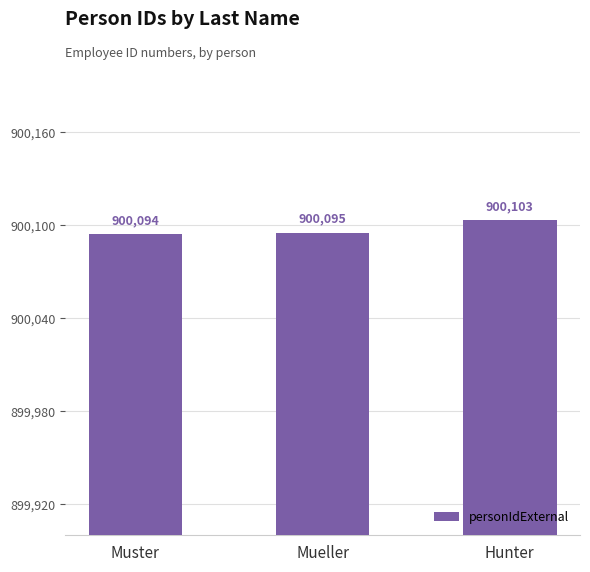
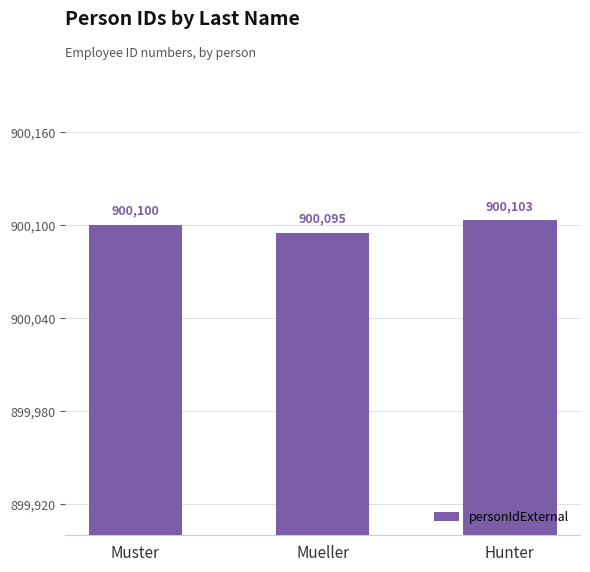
  {
-   "Muster": "900,094",
+   "Muster": "900,100",
    "Mueller": "900,095",
    "Hunter": "900,103"
  }
